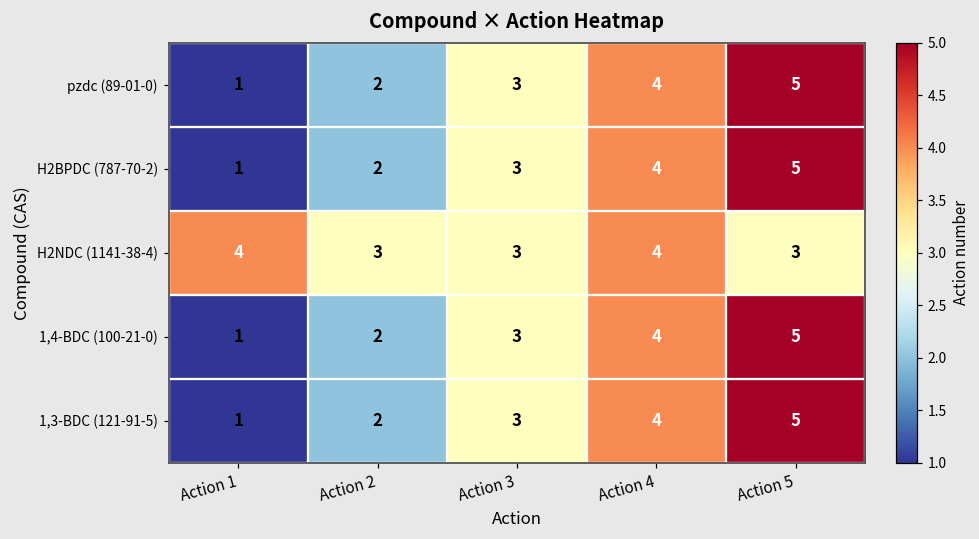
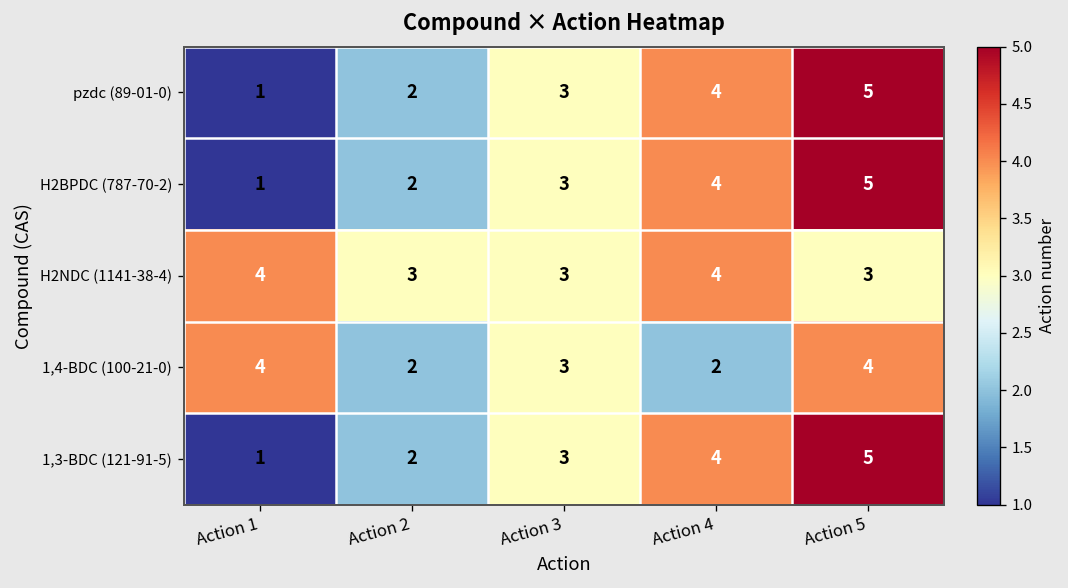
  {
    "pzdc (89-01-0)": {
      "Action 1": 1,
      "Action 2": 2,
      "Action 3": 3,
      "Action 4": 4,
      "Action 5": 5
    },
    "H2BPDC (787-70-2)": {
      "Action 1": 1,
      "Action 2": 2,
      "Action 3": 3,
      "Action 4": 4,
      "Action 5": 5
    },
    "H2NDC (1141-38-4)": {
      "Action 1": 4,
      "Action 2": 3,
      "Action 3": 3,
      "Action 4": 4,
      "Action 5": 3
    },
    "1,4-BDC (100-21-0)": {
-     "Action 1": 1,
+     "Action 1": 4,
      "Action 2": 2,
      "Action 3": 3,
-     "Action 4": 4,
-     "Action 5": 5
+     "Action 4": 2,
+     "Action 5": 4
    },
    "1,3-BDC (121-91-5)": {
      "Action 1": 1,
      "Action 2": 2,
      "Action 3": 3,
      "Action 4": 4,
      "Action 5": 5
    }
  }
